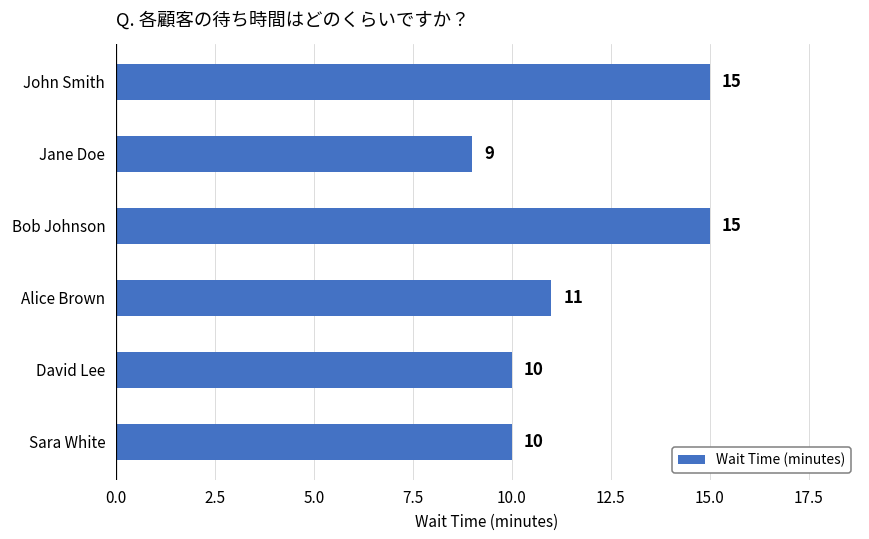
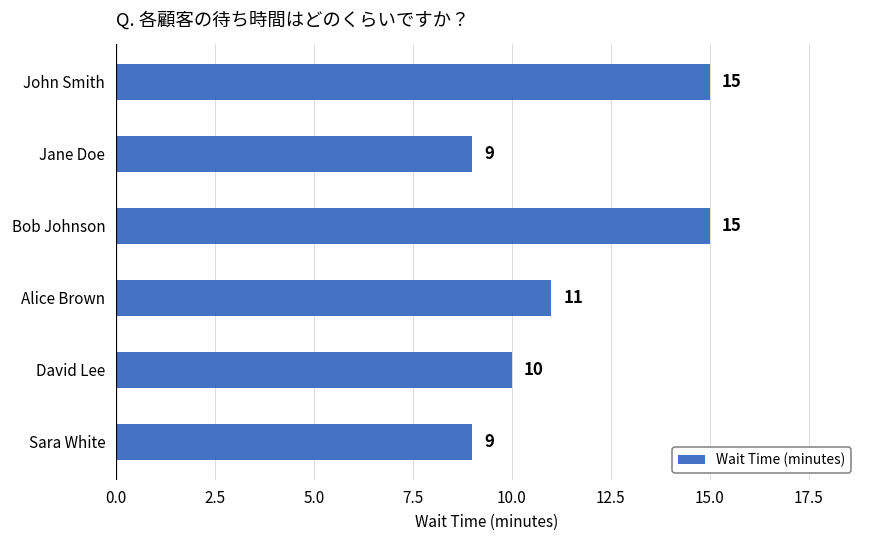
  {
    "John Smith": 15,
    "Jane Doe": 9,
    "Bob Johnson": 15,
    "Alice Brown": 11,
    "David Lee": 10,
-   "Sara White": 10
+   "Sara White": 9
  }
